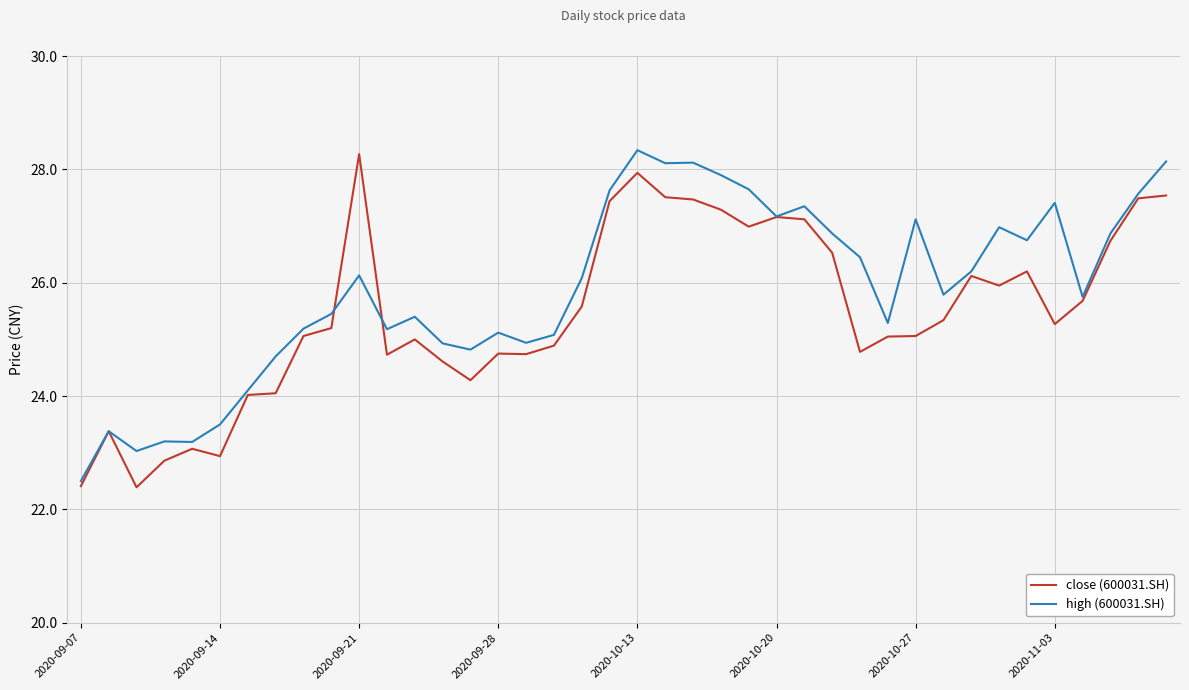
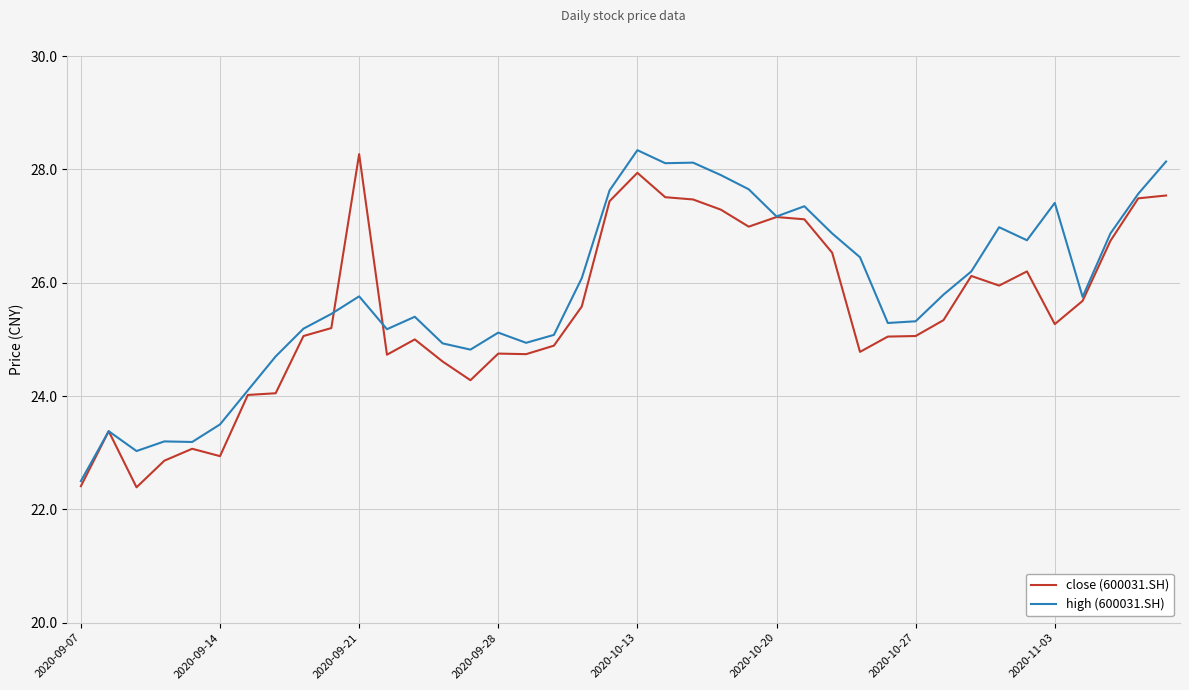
  {
    "close (600031.SH)": {
      "2020-09-07": 22.4,
      "2020-09-14": 22.9,
      "2020-09-21": 28.3,
      "2020-09-28": 24.8,
      "2020-10-13": 27.9,
      "2020-10-27": 25.1,
      "2020-11-03": 25.3
    },
    "high (600031.SH)": {
      "2020-09-07": 22.5,
      "2020-09-14": 23.5,
-     "2020-09-21": 26.1,
+     "2020-09-21": 25.8,
      "2020-09-28": 25.1,
      "2020-10-13": 28.3,
-     "2020-10-27": 27.1,
+     "2020-10-27": 25.3,
      "2020-11-03": 27.4
    }
  }
